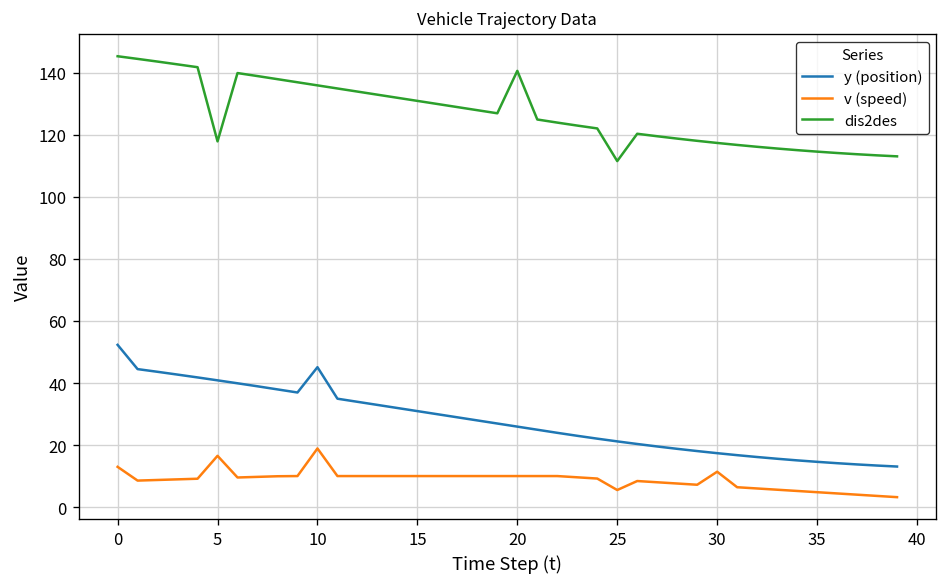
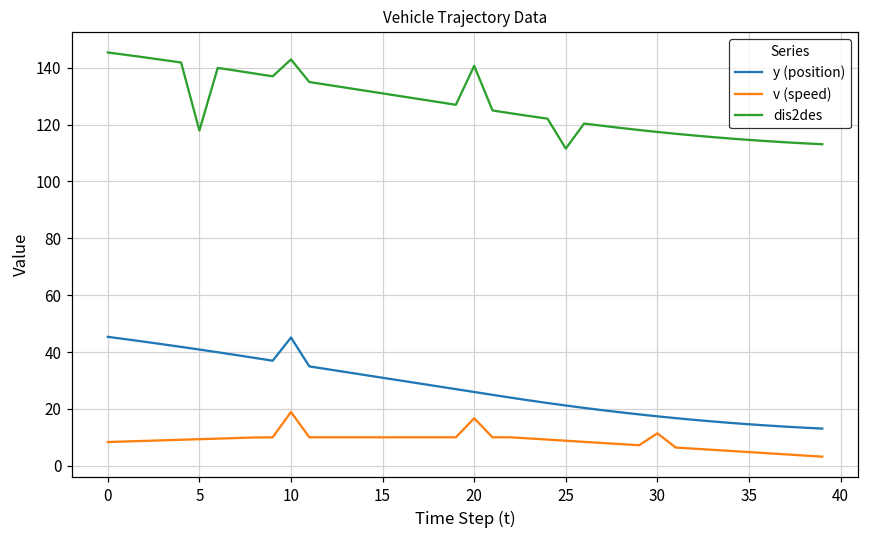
  {
    "y (position)": {
-     "0": 52,
+     "0": 45,
      "5": 41,
      "10": 45,
      "15": 31,
      "20": 26,
      "25": 21,
      "30": 17,
      "35": 15
    },
    "v (speed)": {
-     "0": 13,
-     "5": 17,
+     "0": 8,
+     "5": 9,
      "10": 19,
      "15": 10,
-     "20": 10,
-     "25": 6,
+     "20": 17,
+     "25": 9,
      "30": 11,
      "35": 5
    },
    "dis2des": {
      "0": 145,
      "5": 118,
-     "10": 136,
+     "10": 143,
      "15": 131,
      "20": 141,
      "25": 112,
      "30": 117,
      "35": 115
    }
  }
